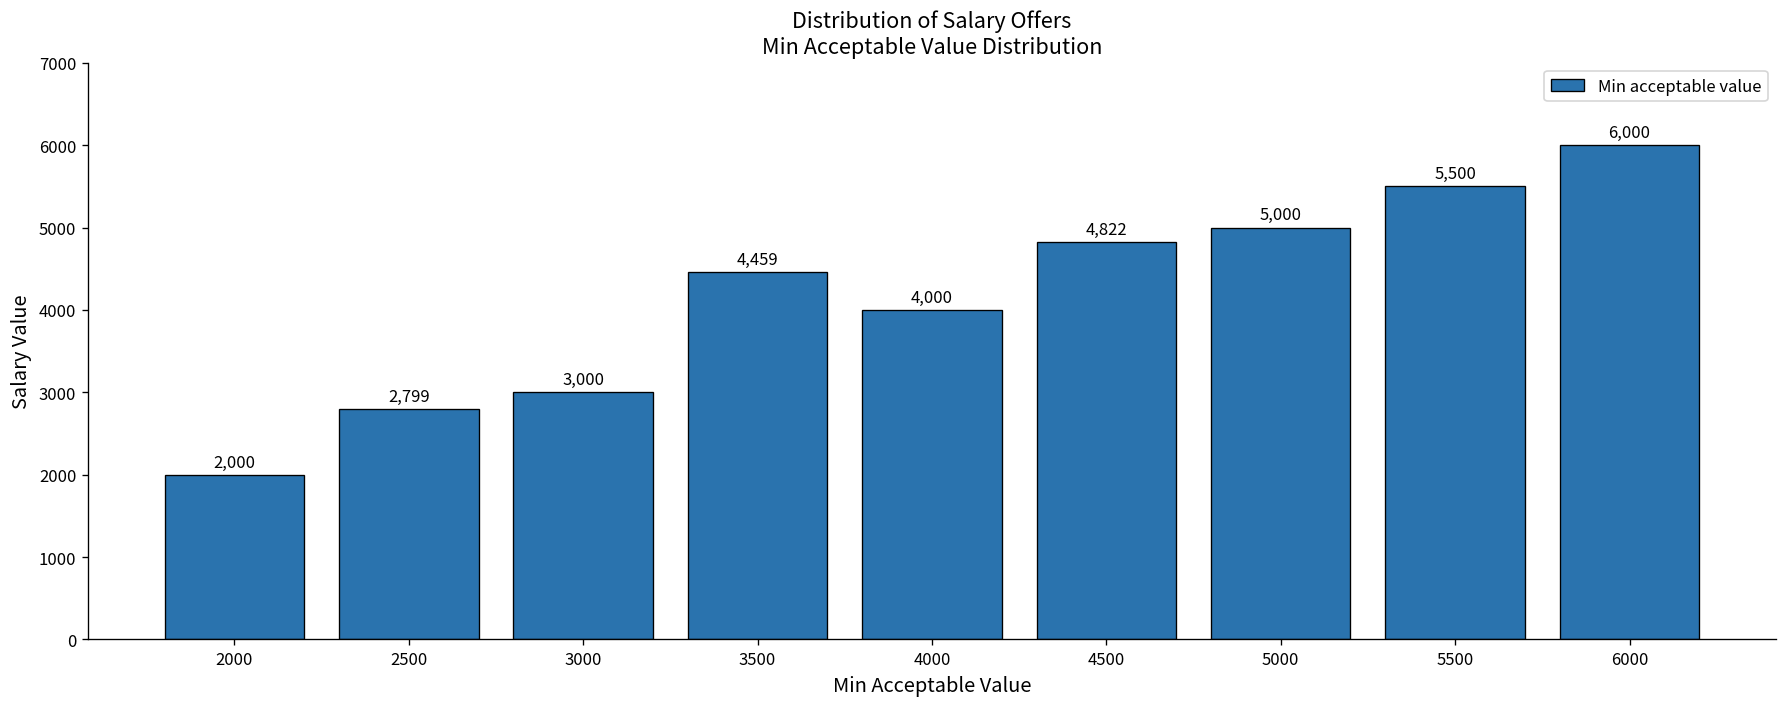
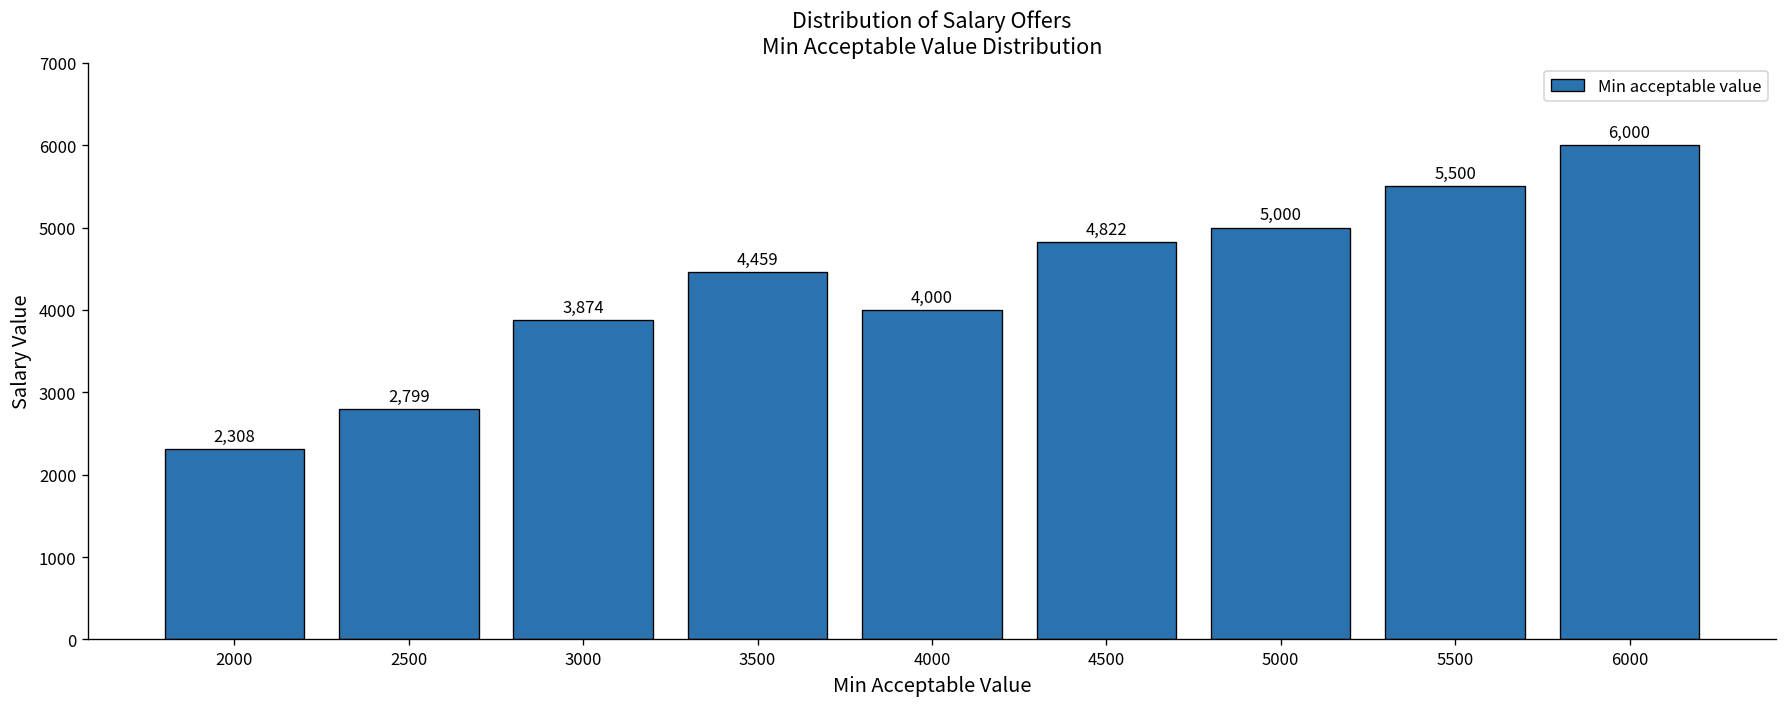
  {
-   "2000": "2,000",
+   "2000": "2,308",
    "2500": "2,799",
-   "3000": "3,000",
+   "3000": "3,874",
    "3500": "4,459",
    "4000": "4,000",
    "4500": "4,822",
    "5000": "5,000",
    "5500": "5,500",
    "6000": "6,000"
  }
